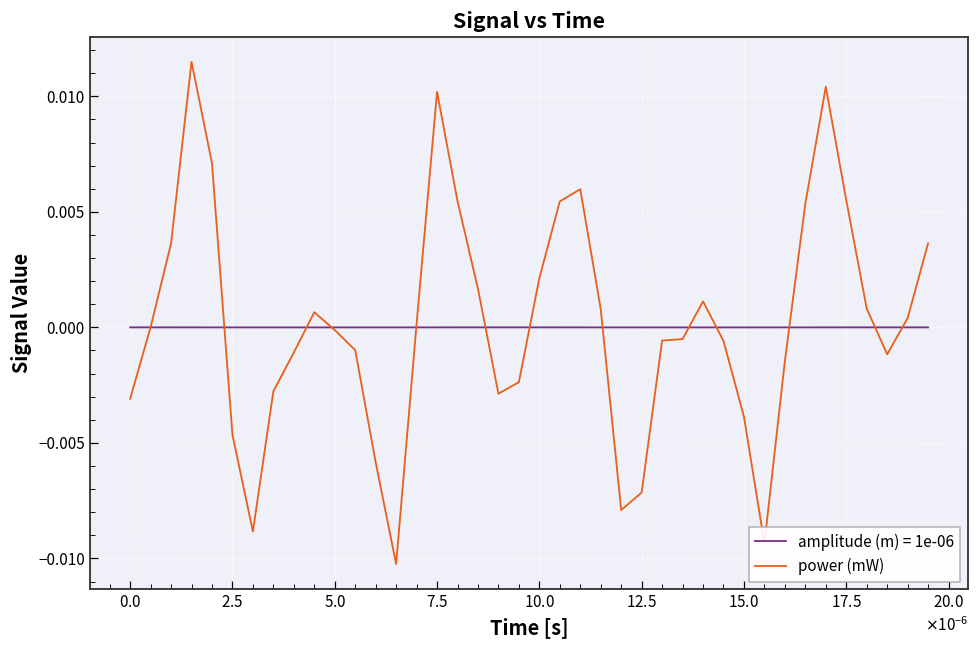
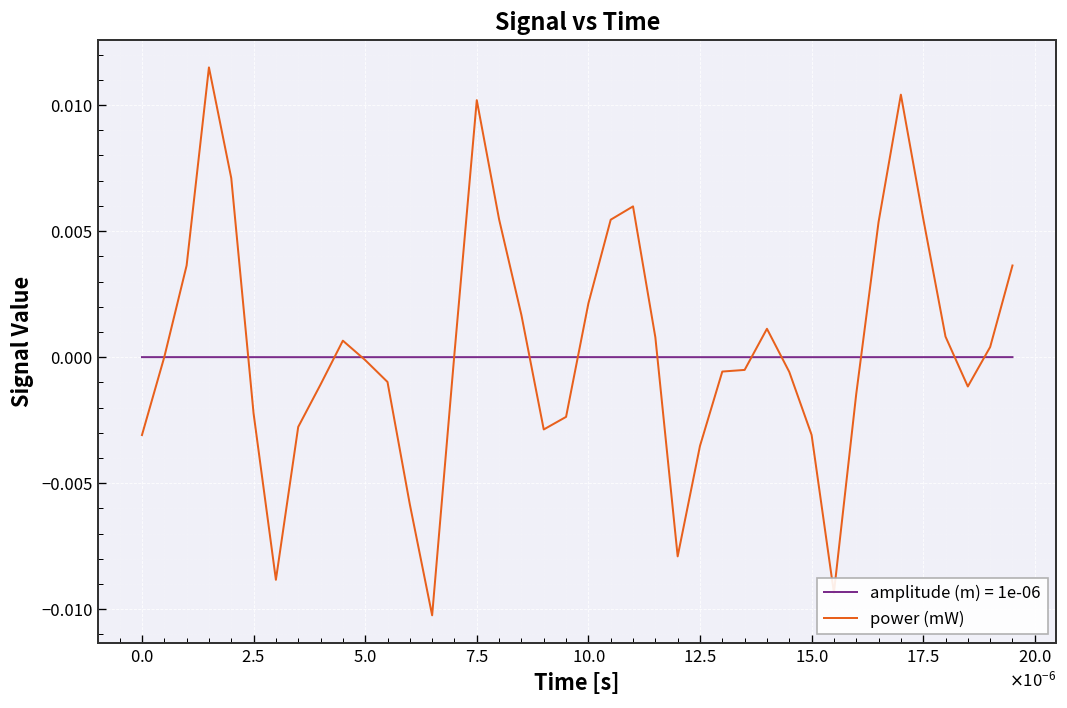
  {
    "amplitude (m) = 1e-06": {
      "0.0": 0.0000,
      "2.5": 0.0000,
      "7.5": 0.0000,
      "10.0": 0.0000,
      "12.5": 0.0000,
      "15.0": 0.0000,
      "17.5": 0.0000
    },
    "power (mW)": {
      "0.0": -0.0031,
-     "2.5": -0.0046,
+     "2.5": -0.0022,
      "7.5": 0.0102,
      "10.0": 0.0021,
-     "12.5": -0.0071,
-     "15.0": -0.0039,
+     "12.5": -0.0035,
+     "15.0": -0.0031,
      "17.5": 0.0055
    }
  }
